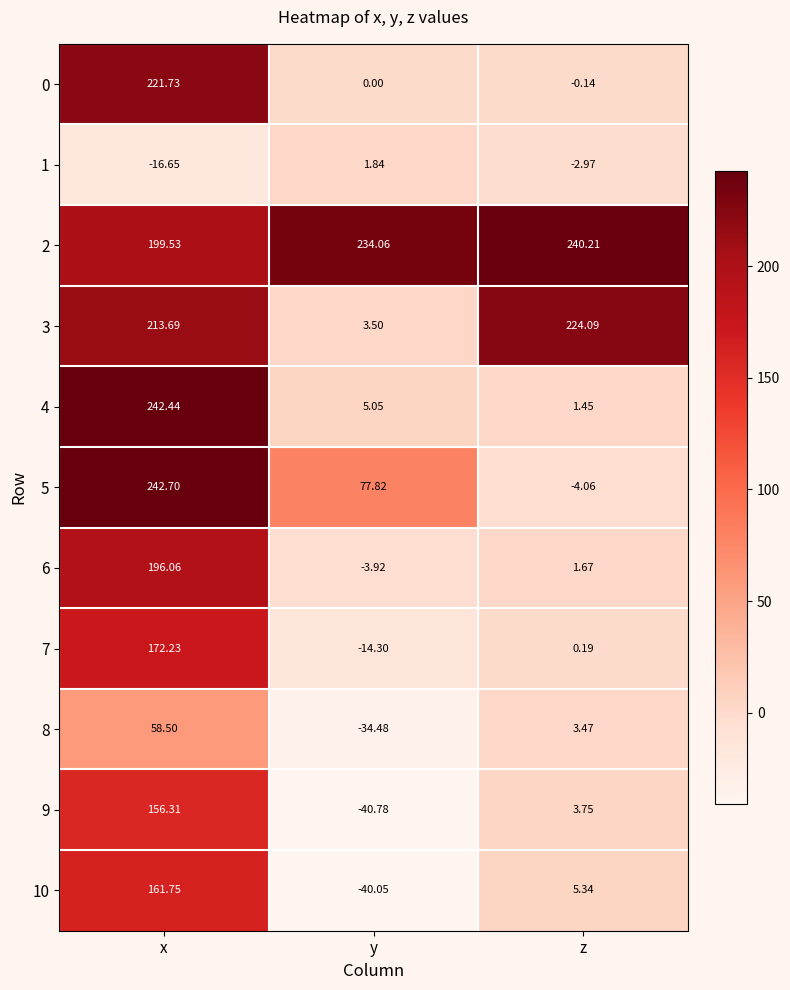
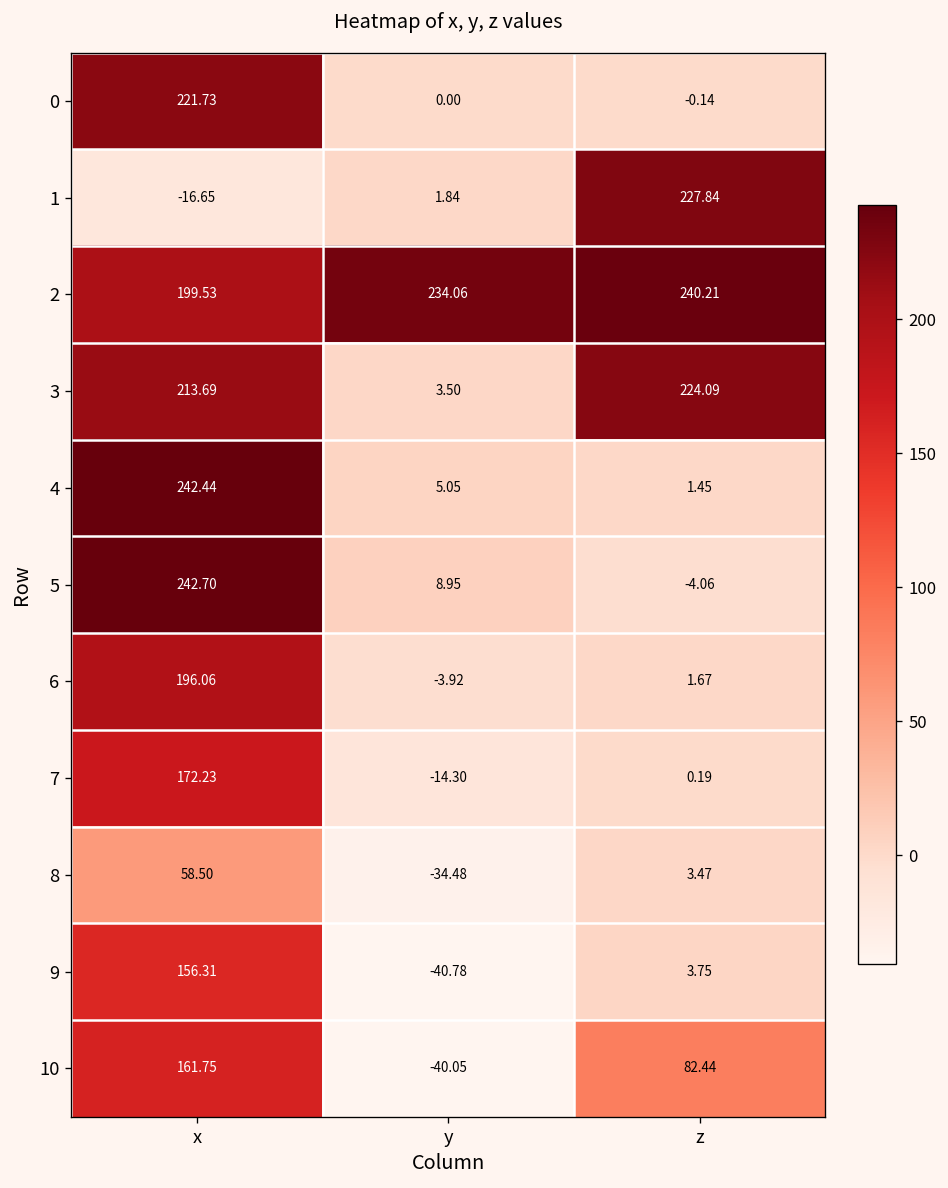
  {
    "0": {
      "x": 221.73,
      "y": 0.00,
      "z": -0.14
    },
    "1": {
      "x": -16.65,
      "y": 1.84,
-     "z": -2.97
+     "z": 227.84
    },
    "2": {
      "x": 199.53,
      "y": 234.06,
      "z": 240.21
    },
    "3": {
      "x": 213.69,
      "y": 3.50,
      "z": 224.09
    },
    "4": {
      "x": 242.44,
      "y": 5.05,
      "z": 1.45
    },
    "5": {
      "x": 242.70,
-     "y": 77.82,
+     "y": 8.95,
      "z": -4.06
    },
    "6": {
      "x": 196.06,
      "y": -3.92,
      "z": 1.67
    },
    "7": {
      "x": 172.23,
      "y": -14.30,
      "z": 0.19
    },
    "8": {
      "x": 58.50,
      "y": -34.48,
      "z": 3.47
    },
    "9": {
      "x": 156.31,
      "y": -40.78,
      "z": 3.75
    },
    "10": {
      "x": 161.75,
      "y": -40.05,
-     "z": 5.34
+     "z": 82.44
    }
  }
